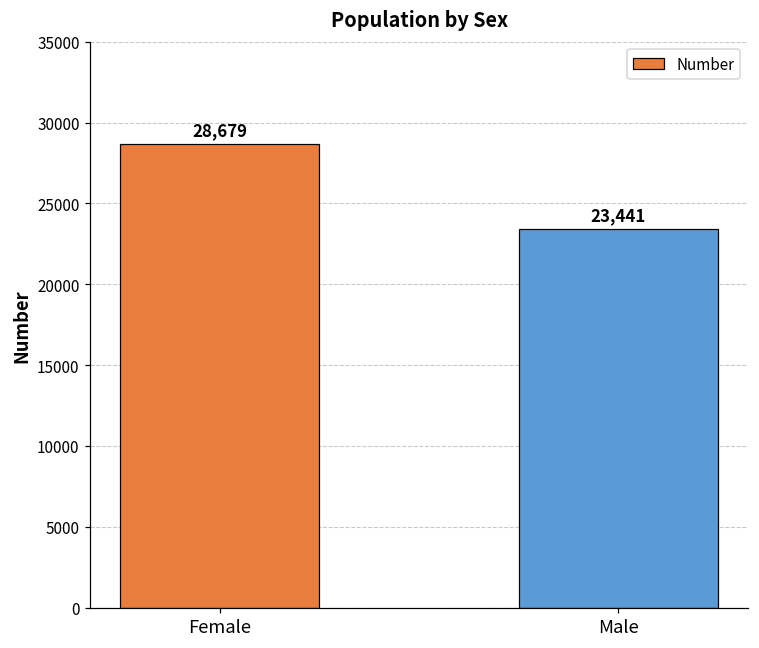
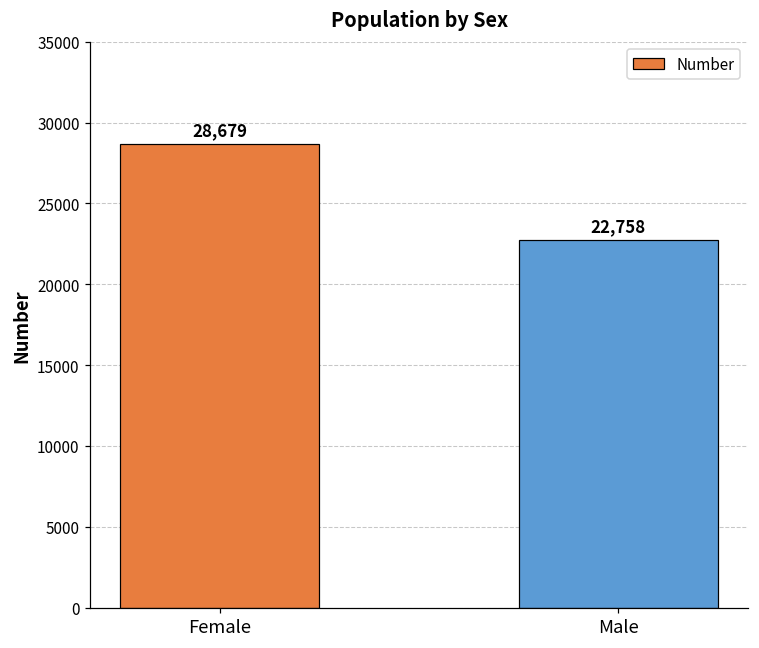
  {
    "Female": "28,679",
-   "Male": "23,441"
+   "Male": "22,758"
  }
